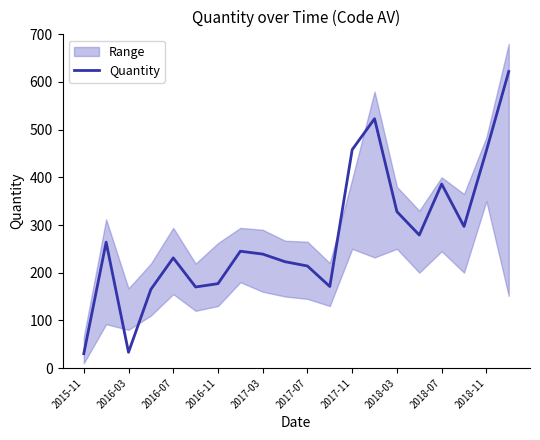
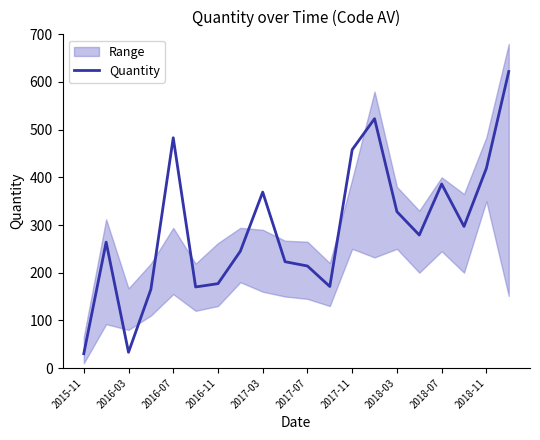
  {
    "Quantity": {
      "2015-11": 30,
      "2016-03": 30,
-     "2016-07": 230,
+     "2016-07": 480,
      "2016-11": 180,
-     "2017-03": 240,
+     "2017-03": 370,
      "2017-07": 210,
      "2017-11": 460,
      "2018-03": 330,
      "2018-07": 390,
-     "2018-11": 460
+     "2018-11": 420
    }
  }
